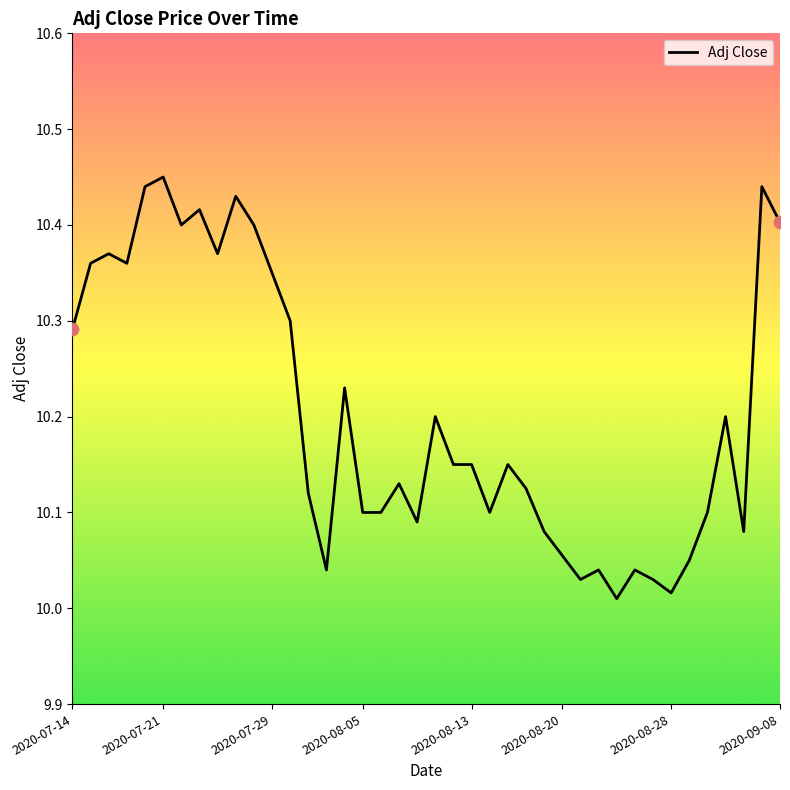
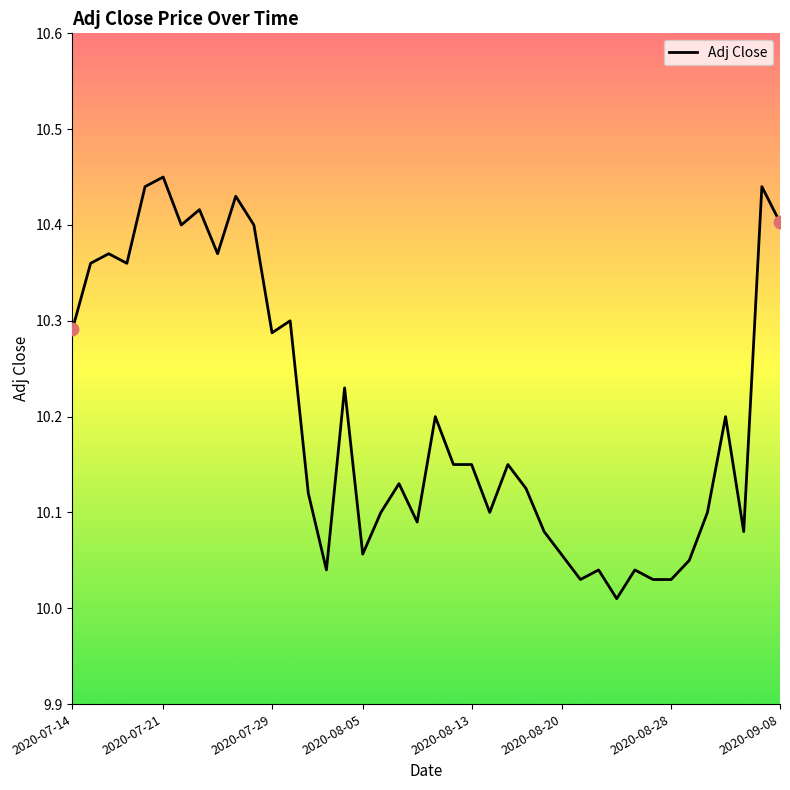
  {
    "Adj Close": {
      "2020-07-21": 10.45,
-     "2020-07-29": 10.35,
-     "2020-08-05": 10.10,
+     "2020-07-29": 10.29,
+     "2020-08-05": 10.06,
      "2020-08-13": 10.15,
      "2020-08-20": 10.06,
-     "2020-08-28": 10.02
+     "2020-08-28": 10.03
    }
  }
